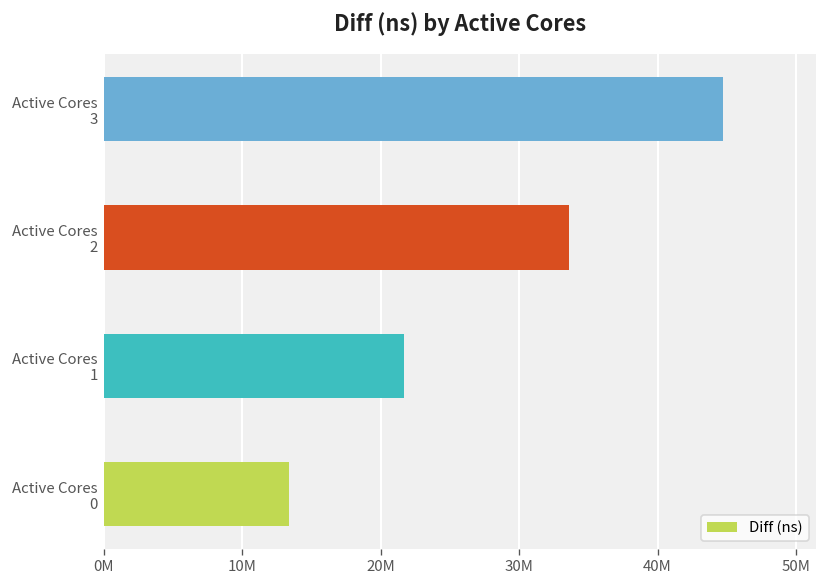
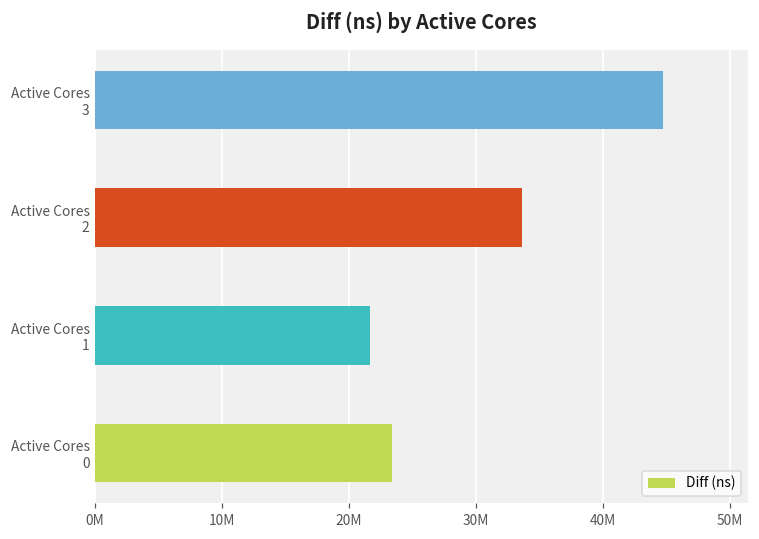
  {
    "Active Cores 3": 44700000,
    "Active Cores 2": 33600000,
    "Active Cores 1": 21700000,
-   "Active Cores 0": 13400000
+   "Active Cores 0": 23400000
  }
